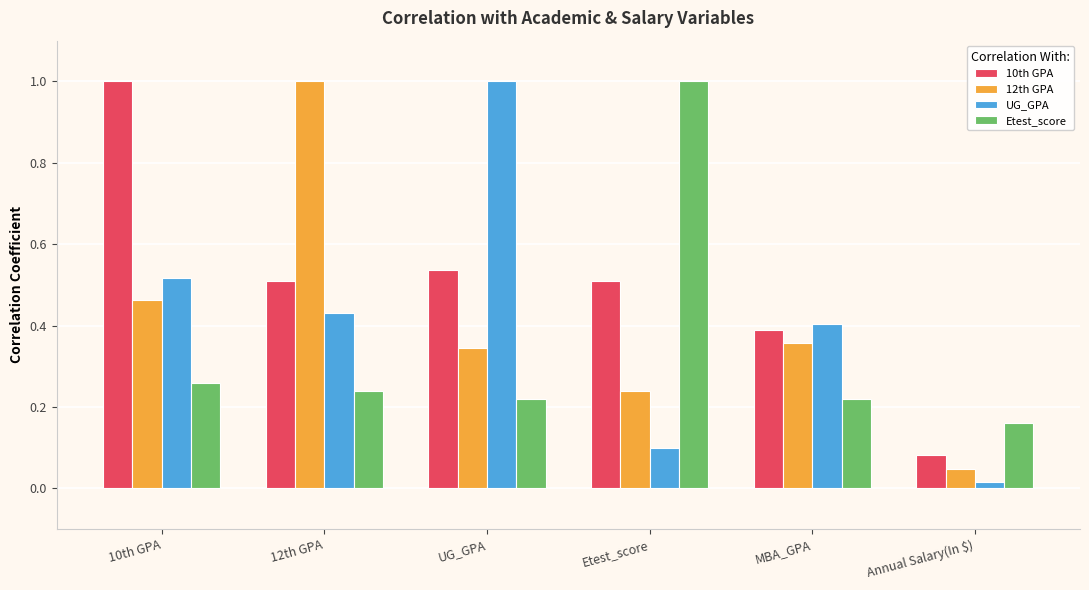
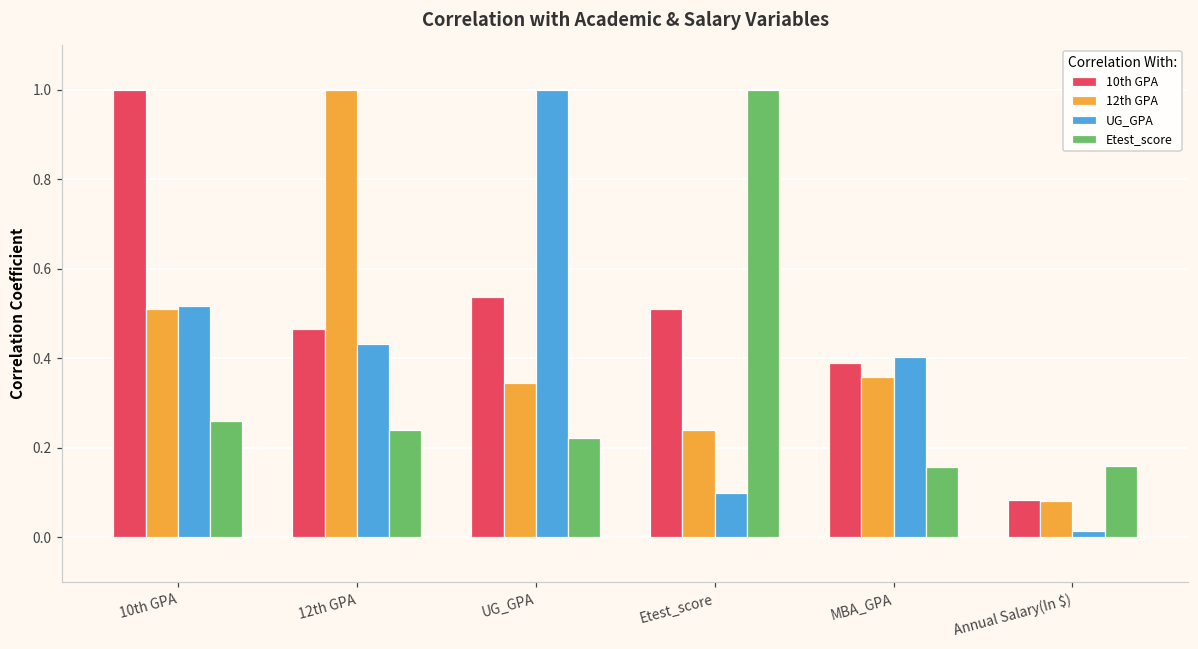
  {
    "10th GPA": {
      "10th GPA": 1.00,
-     "12th GPA": 0.51,
+     "12th GPA": 0.46,
      "UG_GPA": 0.54,
      "Etest_score": 0.51,
      "MBA_GPA": 0.39,
      "Annual Salary(In $)": 0.08
    },
    "12th GPA": {
-     "10th GPA": 0.46,
+     "10th GPA": 0.51,
      "12th GPA": 1.00,
      "UG_GPA": 0.34,
      "Etest_score": 0.24,
      "MBA_GPA": 0.36,
-     "Annual Salary(In $)": 0.05
+     "Annual Salary(In $)": 0.08
    },
    "UG_GPA": {
      "10th GPA": 0.52,
      "12th GPA": 0.43,
      "UG_GPA": 1.00,
      "Etest_score": 0.10,
      "MBA_GPA": 0.40,
      "Annual Salary(In $)": 0.02
    },
    "Etest_score": {
      "10th GPA": 0.26,
      "12th GPA": 0.24,
      "UG_GPA": 0.22,
      "Etest_score": 1.00,
-     "MBA_GPA": 0.22,
+     "MBA_GPA": 0.16,
      "Annual Salary(In $)": 0.16
    }
  }
